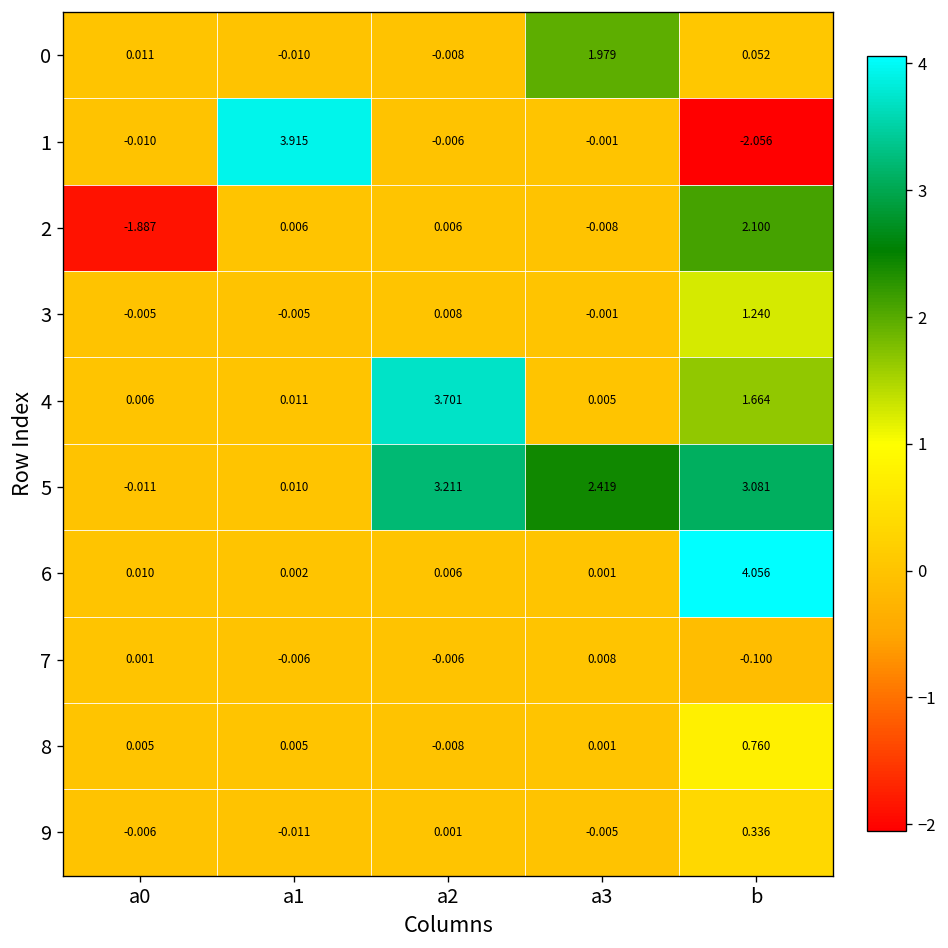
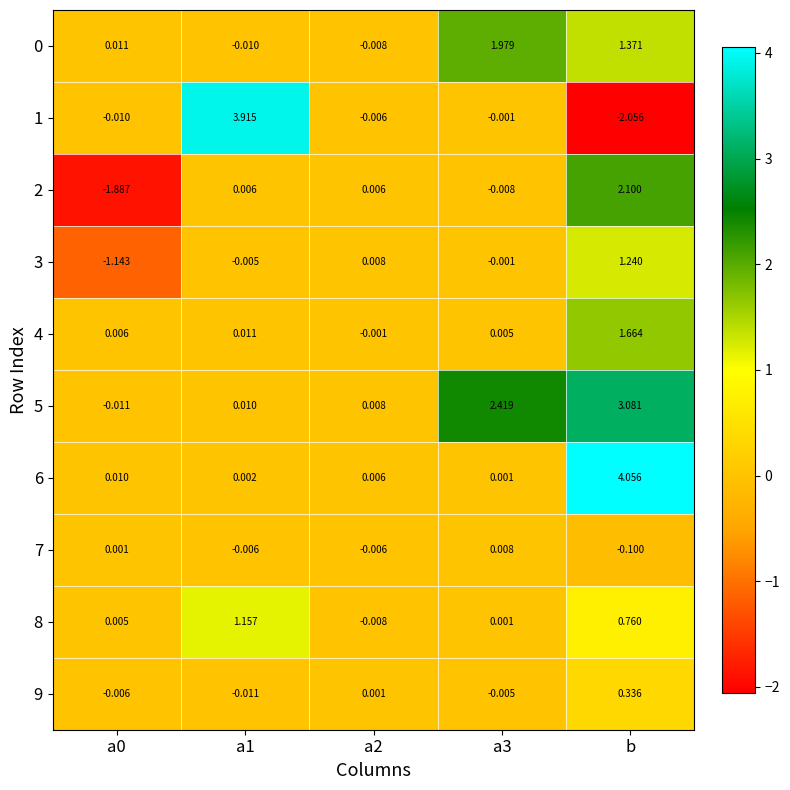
  {
    "0": {
      "a0": 0.011,
      "a1": -0.010,
      "a2": -0.008,
      "a3": 1.979,
-     "b": 0.052
+     "b": 1.371
    },
    "1": {
      "a0": -0.010,
      "a1": 3.915,
      "a2": -0.006,
      "a3": -0.001,
      "b": -2.056
    },
    "2": {
      "a0": -1.887,
      "a1": 0.006,
      "a2": 0.006,
      "a3": -0.008,
      "b": 2.100
    },
    "3": {
-     "a0": -0.005,
+     "a0": -1.143,
      "a1": -0.005,
      "a2": 0.008,
      "a3": -0.001,
      "b": 1.240
    },
    "4": {
      "a0": 0.006,
      "a1": 0.011,
-     "a2": 3.701,
+     "a2": -0.001,
      "a3": 0.005,
      "b": 1.664
    },
    "5": {
      "a0": -0.011,
      "a1": 0.010,
-     "a2": 3.211,
+     "a2": 0.008,
      "a3": 2.419,
      "b": 3.081
    },
    "6": {
      "a0": 0.010,
      "a1": 0.002,
      "a2": 0.006,
      "a3": 0.001,
      "b": 4.056
    },
    "7": {
      "a0": 0.001,
      "a1": -0.006,
      "a2": -0.006,
      "a3": 0.008,
      "b": -0.100
    },
    "8": {
      "a0": 0.005,
-     "a1": 0.005,
+     "a1": 1.157,
      "a2": -0.008,
      "a3": 0.001,
      "b": 0.760
    },
    "9": {
      "a0": -0.006,
      "a1": -0.011,
      "a2": 0.001,
      "a3": -0.005,
      "b": 0.336
    }
  }
